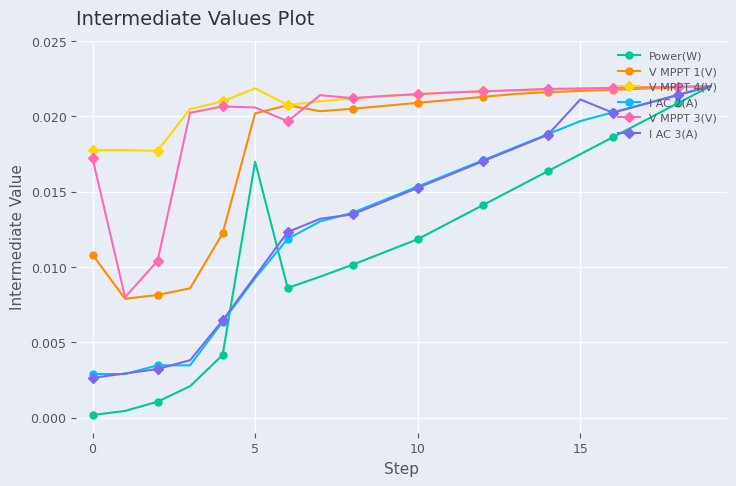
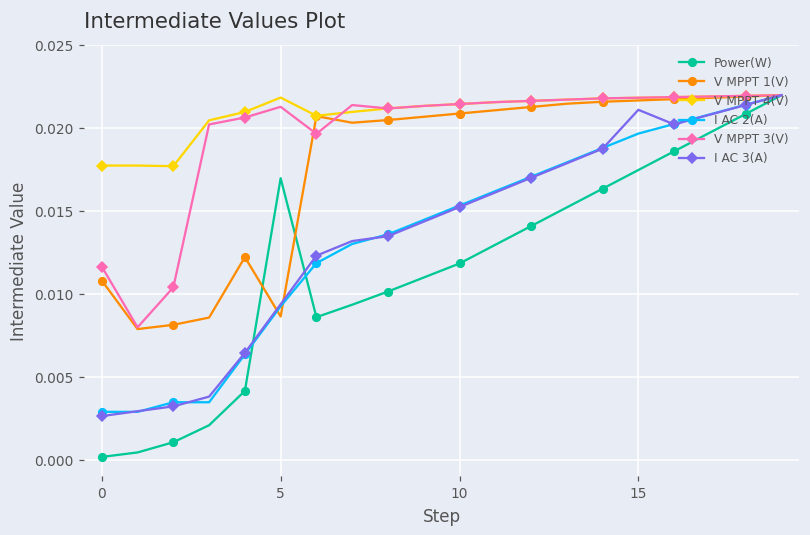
  {
    "Power(W)": {
      "0": 0.0002,
      "5": 0.0170,
      "10": 0.0118,
      "15": 0.0175
    },
    "V MPPT 1(V)": {
      "0": 0.0108,
-     "5": 0.0202,
+     "5": 0.0087,
      "10": 0.0209
    },
    "V MPPT 4(V)": {
      "0": 0.0178,
      "5": 0.0219
    },
    "I AC 2(A)": {
      "0": 0.0029,
      "15": 0.0197
    },
    "V MPPT 3(V)": {
-     "0": 0.0172,
-     "5": 0.0206
+     "0": 0.0117,
+     "5": 0.0213
    },
    "I AC 3(A)": {
      "0": 0.0026,
      "15": 0.0211
    }
  }
